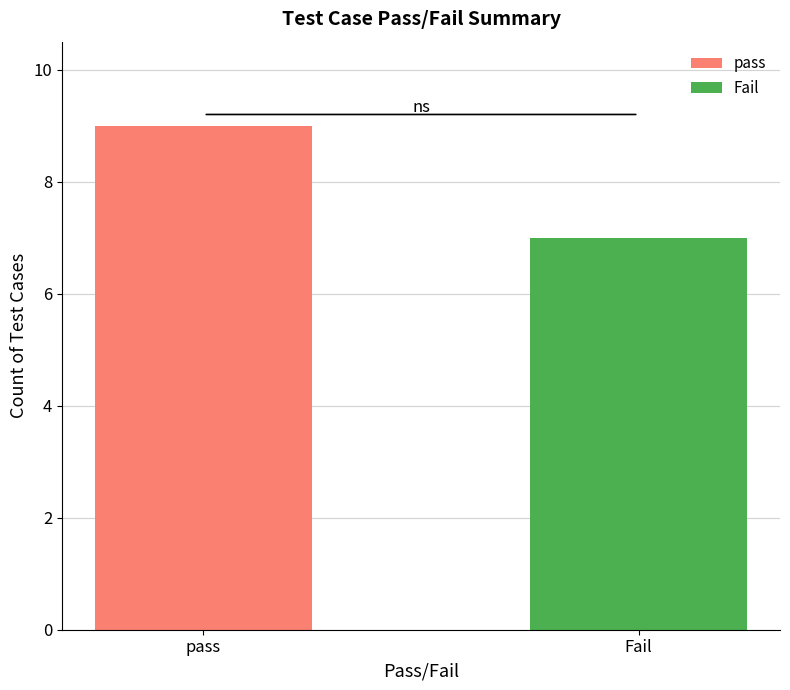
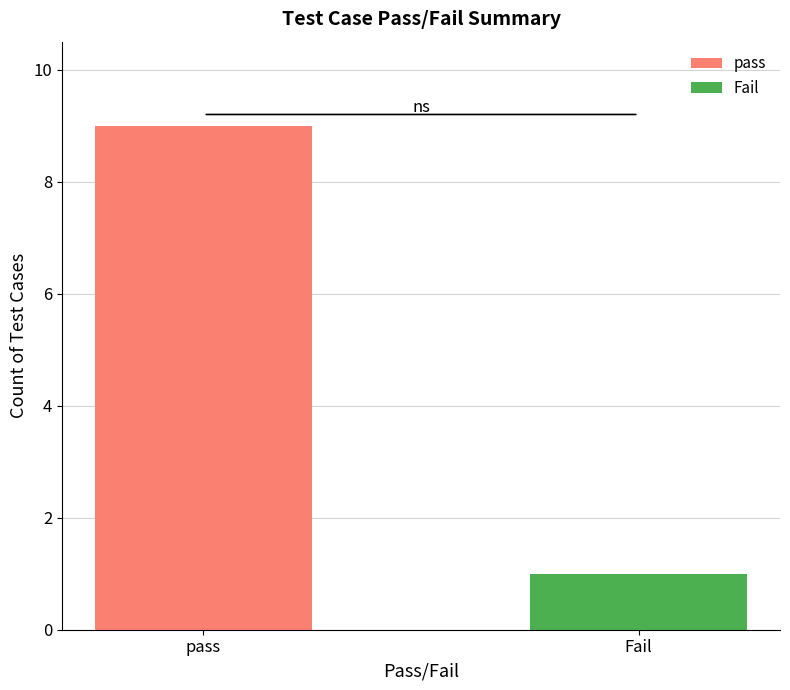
  {
    "pass": 9,
-   "Fail": 7
+   "Fail": 1
  }
